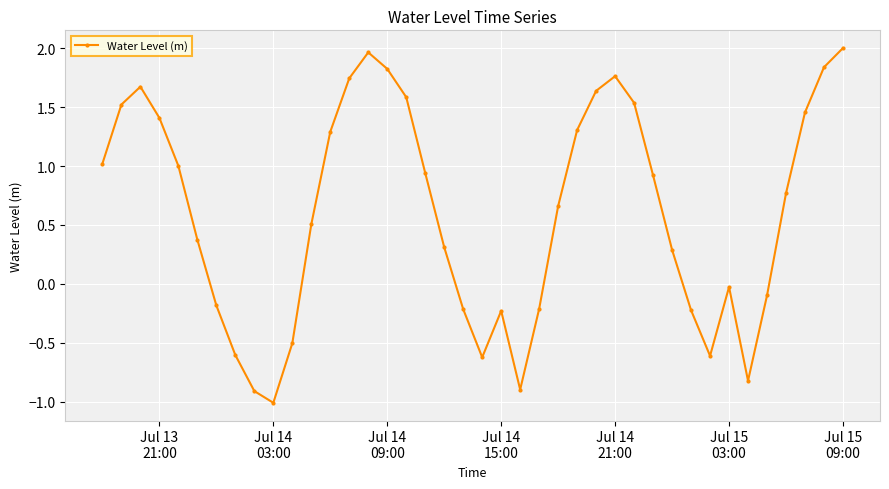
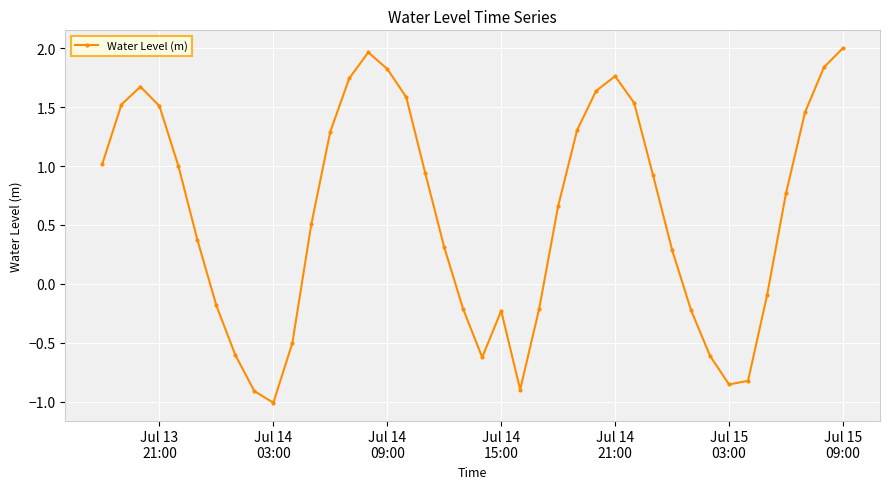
  {
-   "Jul 13 21:00": 1.41,
+   "Jul 13 21:00": 1.51,
    "Jul 14 03:00": -1.01,
    "Jul 14 09:00": 1.83,
    "Jul 14 15:00": -0.23,
    "Jul 14 21:00": 1.76,
-   "Jul 15 03:00": -0.03,
+   "Jul 15 03:00": -0.85,
    "Jul 15 09:00": 2.00
  }
